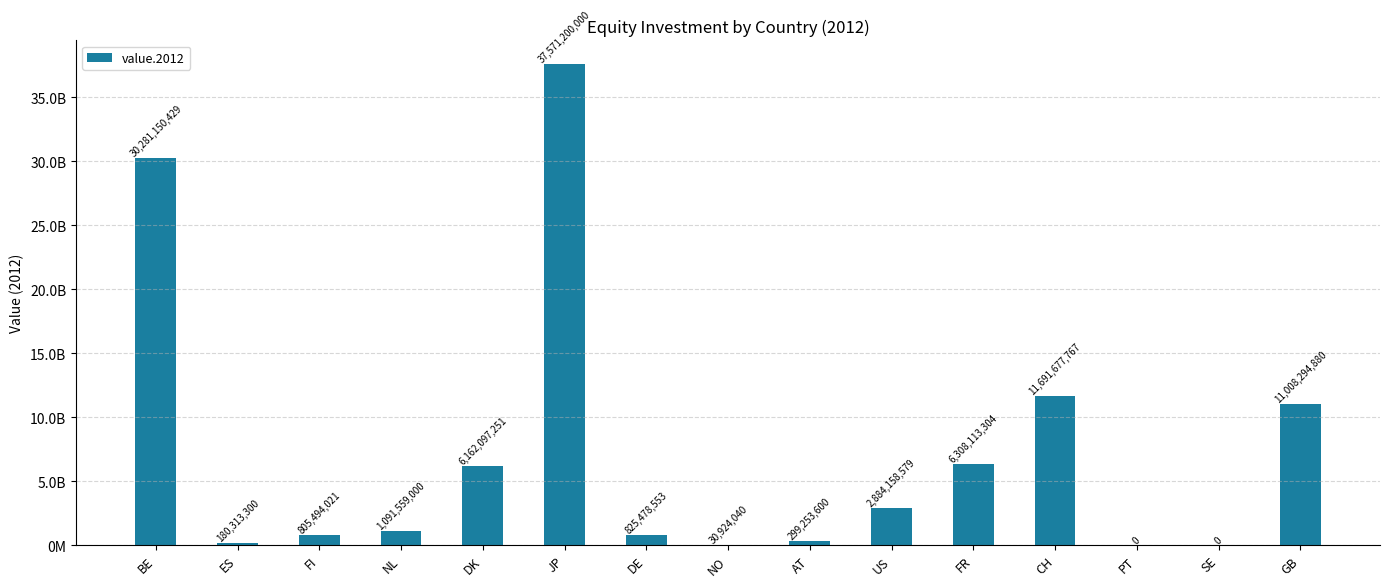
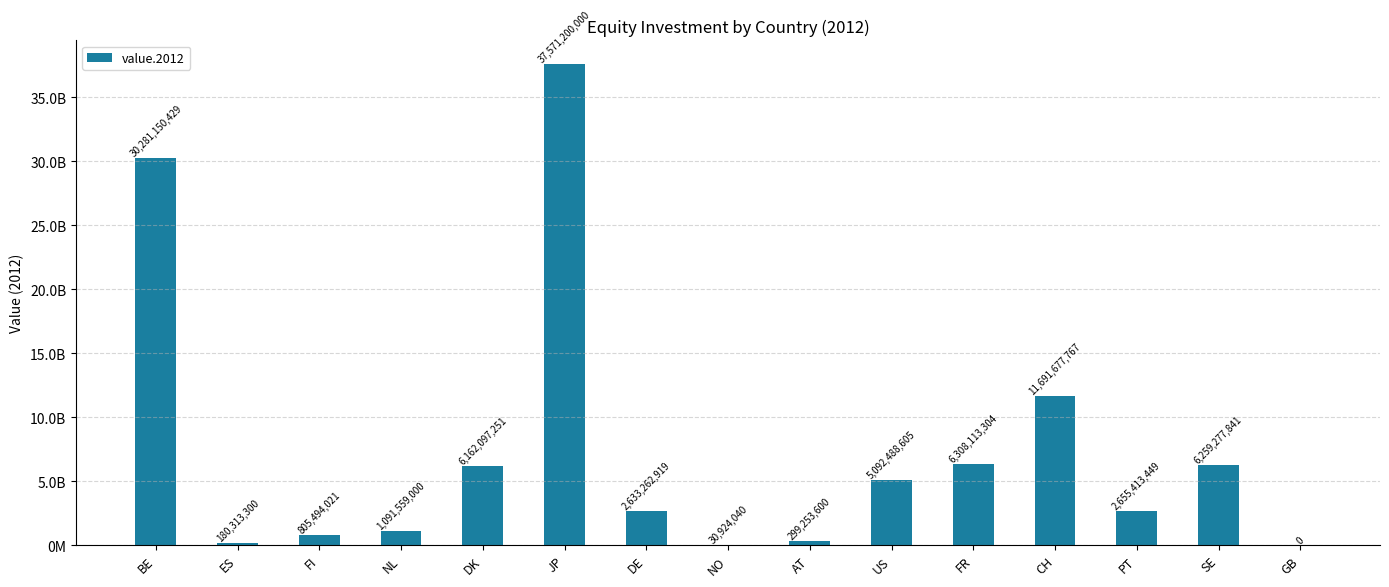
  {
    "BE": "30,281,150,429",
    "ES": "180,313,300",
    "FI": "805,494,021",
    "NL": "1,091,559,000",
    "DK": "6,162,097,251",
    "JP": "37,571,200,000",
-   "DE": "825,478,553",
+   "DE": "2,633,262,919",
    "NO": "30,924,040",
    "AT": "299,253,600",
-   "US": "2,884,158,579",
+   "US": "5,092,488,605",
    "FR": "6,308,113,304",
    "CH": "11,691,677,767",
-   "PT": "0",
-   "SE": "0",
-   "GB": "11,008,294,880"
+   "PT": "2,655,413,449",
+   "SE": "6,259,277,841",
+   "GB": "0"
  }
